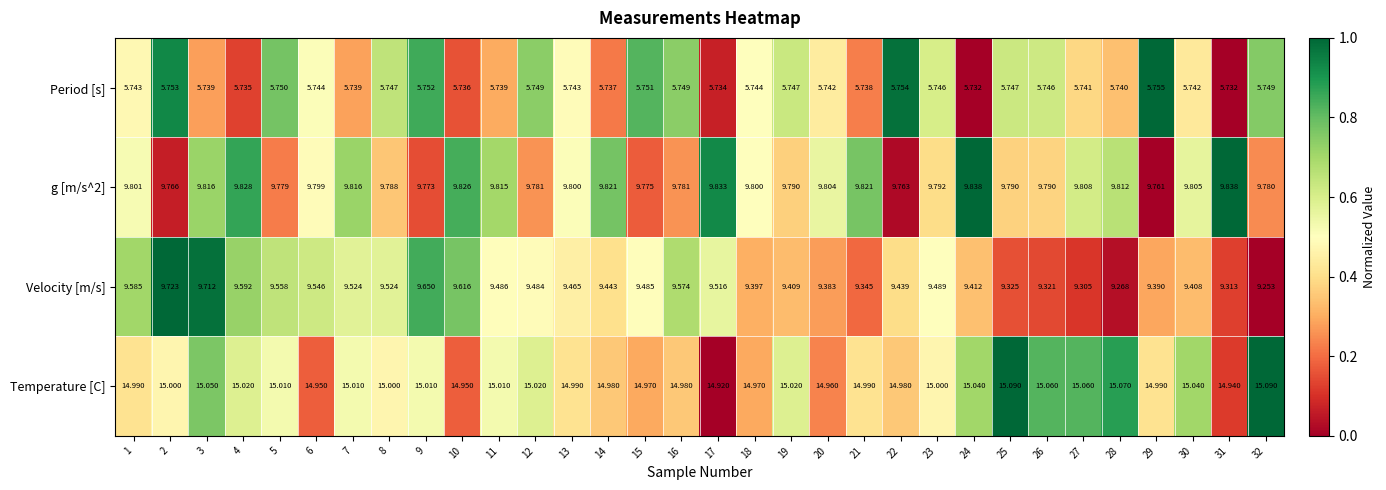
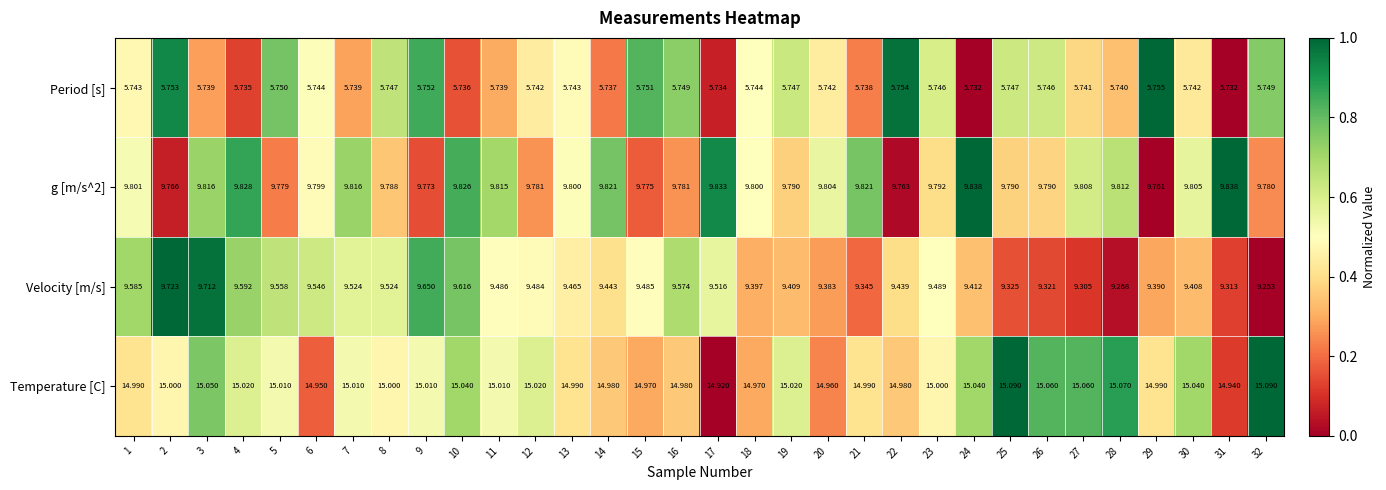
  {
    "Period [s]": {
      "1": 5.743,
      "2": 5.753,
      "3": 5.739,
      "4": 5.735,
      "5": 5.750,
      "6": 5.744,
      "7": 5.739,
      "8": 5.747,
      "9": 5.752,
      "10": 5.736,
      "11": 5.739,
-     "12": 5.749,
+     "12": 5.742,
      "13": 5.743,
      "14": 5.737,
      "15": 5.751,
      "16": 5.749,
      "17": 5.734,
      "18": 5.744,
      "19": 5.747,
      "20": 5.742,
      "21": 5.738,
      "22": 5.754,
      "23": 5.746,
      "24": 5.732,
      "25": 5.747,
      "26": 5.746,
      "27": 5.741,
      "28": 5.740,
      "29": 5.755,
      "30": 5.742,
      "31": 5.732,
      "32": 5.749
    },
    "g [m/s^2]": {
      "1": 9.801,
      "2": 9.766,
      "3": 9.816,
      "4": 9.828,
      "5": 9.779,
      "6": 9.799,
      "7": 9.816,
      "8": 9.788,
      "9": 9.773,
      "10": 9.826,
      "11": 9.815,
      "12": 9.781,
      "13": 9.800,
      "14": 9.821,
      "15": 9.775,
      "16": 9.781,
      "17": 9.833,
      "18": 9.800,
      "19": 9.790,
      "20": 9.804,
      "21": 9.821,
      "22": 9.763,
      "23": 9.792,
      "24": 9.838,
      "25": 9.790,
      "26": 9.790,
      "27": 9.808,
      "28": 9.812,
      "29": 9.761,
      "30": 9.805,
      "31": 9.838,
      "32": 9.780
    },
    "Velocity [m/s]": {
      "1": 9.585,
      "2": 9.723,
      "3": 9.712,
      "4": 9.592,
      "5": 9.558,
      "6": 9.546,
      "7": 9.524,
      "8": 9.524,
      "9": 9.650,
      "10": 9.616,
      "11": 9.486,
      "12": 9.484,
      "13": 9.465,
      "14": 9.443,
      "15": 9.485,
      "16": 9.574,
      "17": 9.516,
      "18": 9.397,
      "19": 9.409,
      "20": 9.383,
      "21": 9.345,
      "22": 9.439,
      "23": 9.489,
      "24": 9.412,
      "25": 9.325,
      "26": 9.321,
      "27": 9.305,
      "28": 9.268,
      "29": 9.390,
      "30": 9.408,
      "31": 9.313,
      "32": 9.253
    },
    "Temperature [C]": {
      "1": 14.990,
      "2": 15.000,
      "3": 15.050,
      "4": 15.020,
      "5": 15.010,
      "6": 14.950,
      "7": 15.010,
      "8": 15.000,
      "9": 15.010,
-     "10": 14.950,
+     "10": 15.040,
      "11": 15.010,
      "12": 15.020,
      "13": 14.990,
      "14": 14.980,
      "15": 14.970,
      "16": 14.980,
      "17": 14.920,
      "18": 14.970,
      "19": 15.020,
      "20": 14.960,
      "21": 14.990,
      "22": 14.980,
      "23": 15.000,
      "24": 15.040,
      "25": 15.090,
      "26": 15.060,
      "27": 15.060,
      "28": 15.070,
      "29": 14.990,
      "30": 15.040,
      "31": 14.940,
      "32": 15.090
    }
  }
